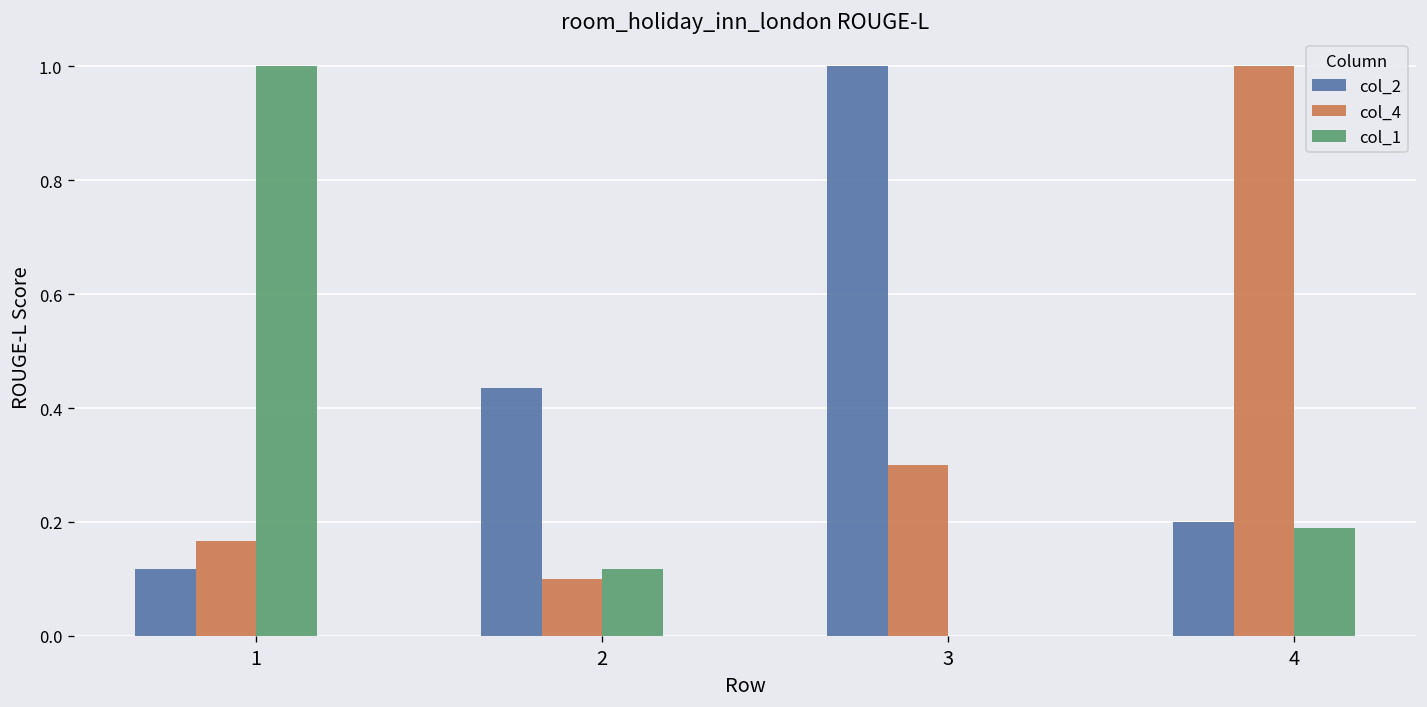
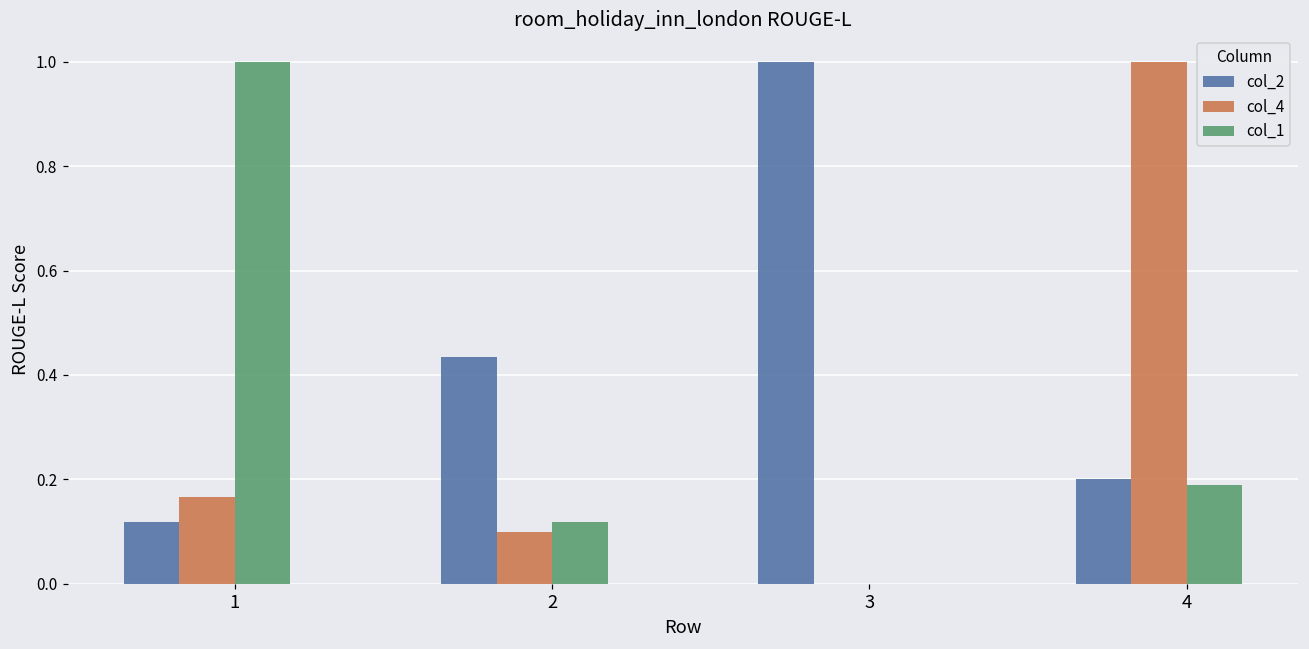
  {
    "col_2": {
      "1": 0.12,
      "2": 0.44,
      "3": 1.0,
      "4": 0.2
    },
    "col_4": {
      "1": 0.17,
      "2": 0.1,
-     "3": 0.3,
+     "3": 0.0,
      "4": 1.0
    },
    "col_1": {
      "1": 1.0,
      "2": 0.12,
      "3": 0.0,
      "4": 0.19
    }
  }
